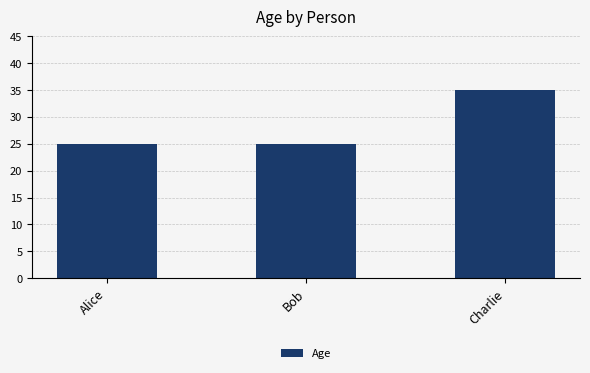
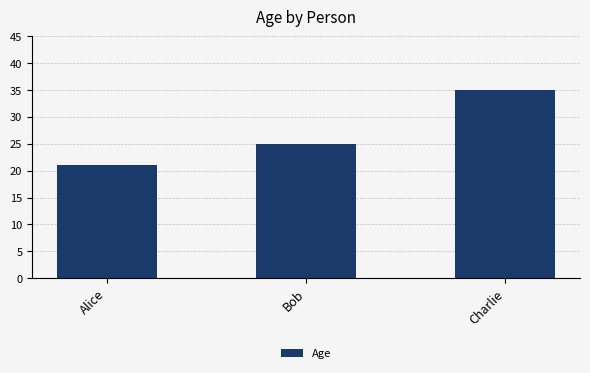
  {
-   "Alice": 25,
+   "Alice": 21,
    "Bob": 25,
    "Charlie": 35
  }
